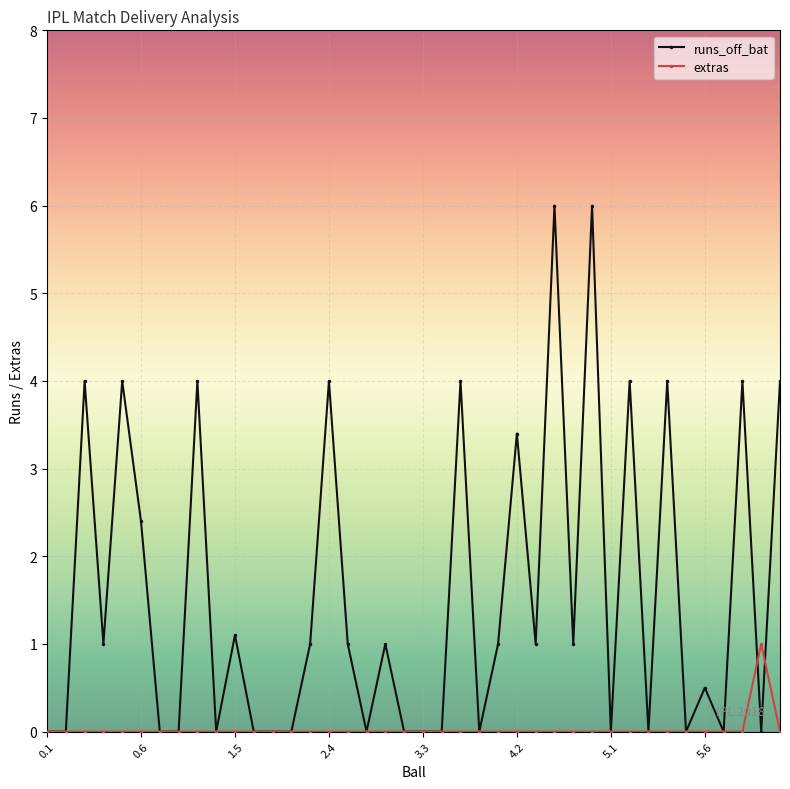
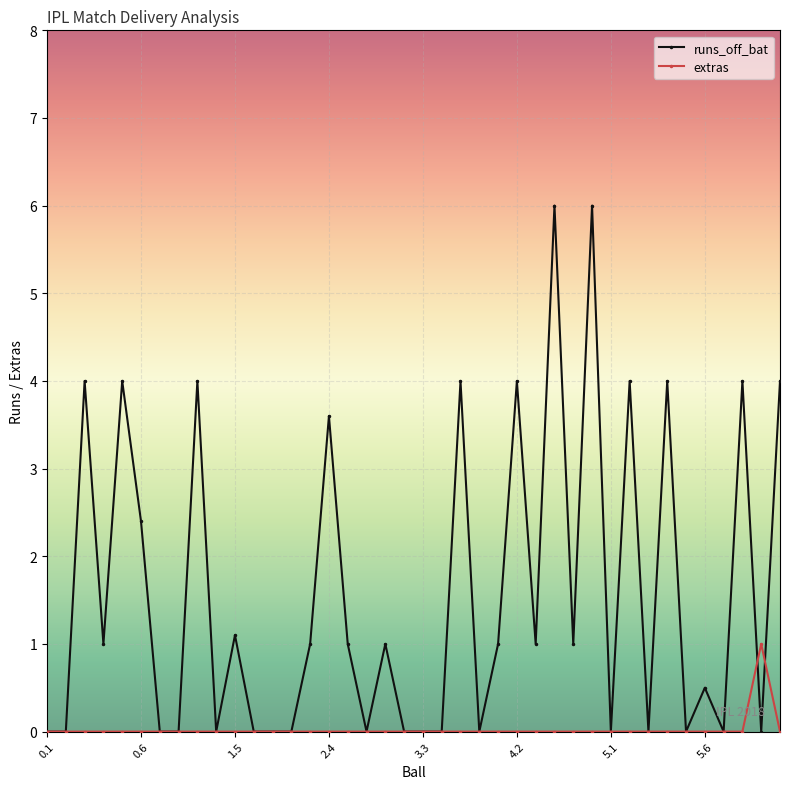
  {
    "runs_off_bat": {
      "0.6": 2.4,
      "1.5": 1.1,
-     "2.4": 4.0,
-     "4.2": 3.4,
+     "2.4": 3.6,
+     "4.2": 4.0,
      "5.6": 0.5
    },
    "extras": {
      "0.6": 0.0,
      "1.5": 0.0,
      "2.4": 0.0,
      "4.2": 0.0,
      "5.6": 0.0
    }
  }
